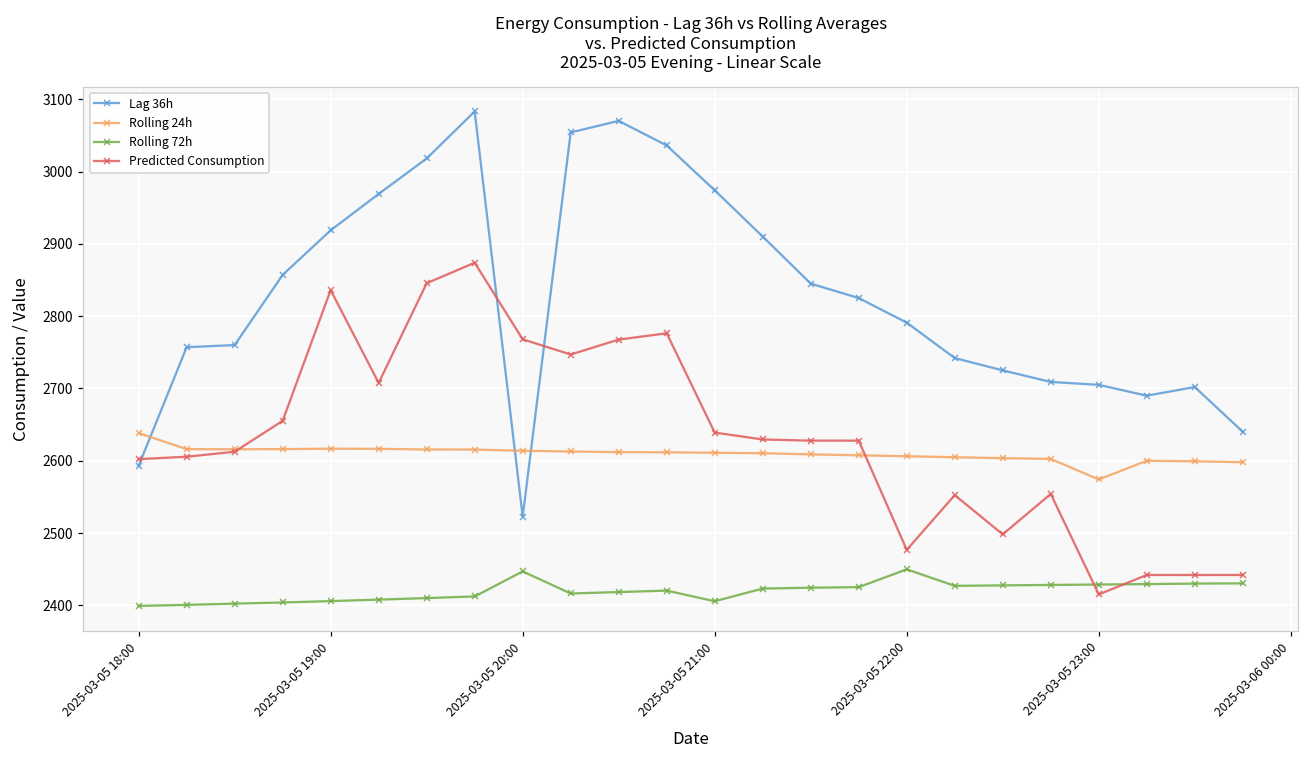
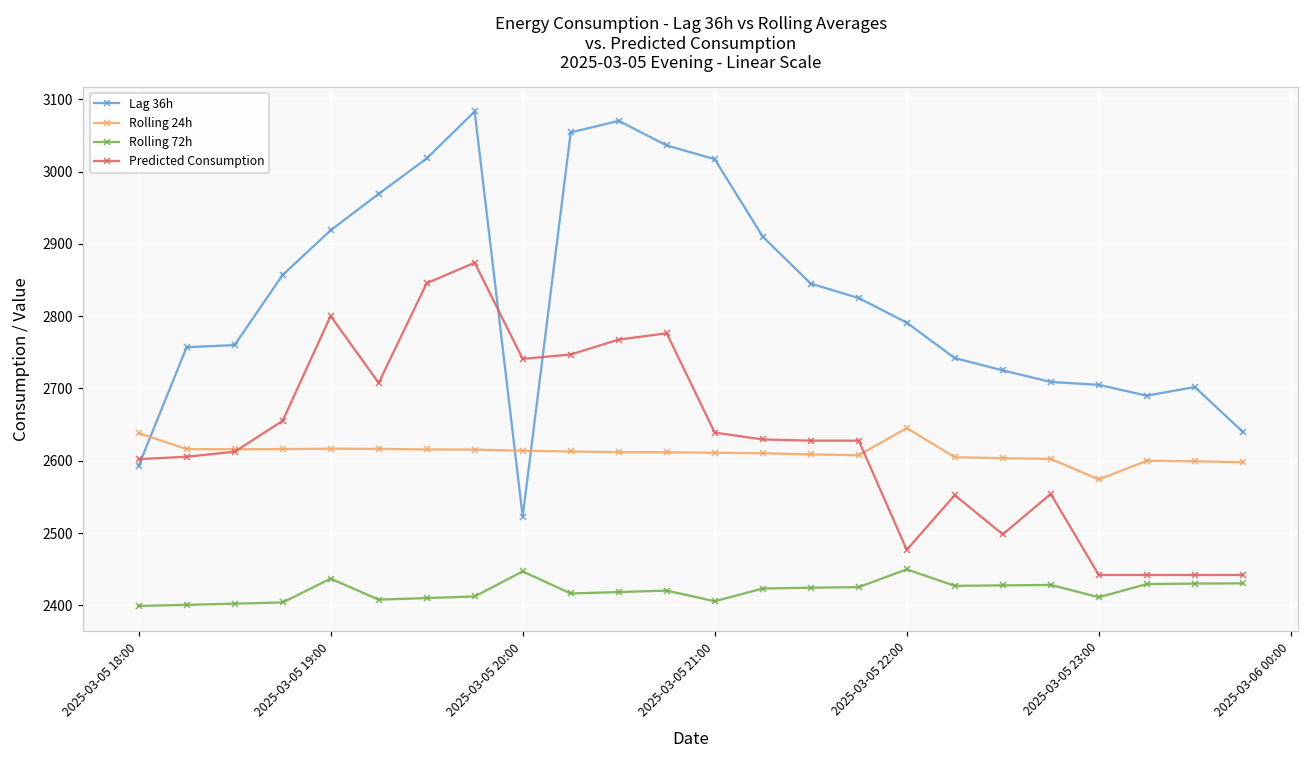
  {
    "Lag 36h": {
      "2025-03-05 18:00": 2590,
      "2025-03-05 19:00": 2920,
      "2025-03-05 20:00": 2520,
-     "2025-03-05 21:00": 2970,
+     "2025-03-05 21:00": 3020,
      "2025-03-05 22:00": 2790,
      "2025-03-05 23:00": 2710
    },
    "Rolling 24h": {
      "2025-03-05 18:00": 2640,
      "2025-03-05 19:00": 2620,
      "2025-03-05 20:00": 2610,
      "2025-03-05 21:00": 2610,
-     "2025-03-05 22:00": 2610,
+     "2025-03-05 22:00": 2650,
      "2025-03-05 23:00": 2570
    },
    "Rolling 72h": {
      "2025-03-05 18:00": 2400,
-     "2025-03-05 19:00": 2410,
+     "2025-03-05 19:00": 2440,
      "2025-03-05 20:00": 2450,
      "2025-03-05 21:00": 2410,
      "2025-03-05 22:00": 2450,
-     "2025-03-05 23:00": 2430
+     "2025-03-05 23:00": 2410
    },
    "Predicted Consumption": {
      "2025-03-05 18:00": 2600,
-     "2025-03-05 19:00": 2840,
-     "2025-03-05 20:00": 2770,
+     "2025-03-05 19:00": 2800,
+     "2025-03-05 20:00": 2740,
      "2025-03-05 21:00": 2640,
      "2025-03-05 22:00": 2480,
-     "2025-03-05 23:00": 2420
+     "2025-03-05 23:00": 2440
    }
  }
